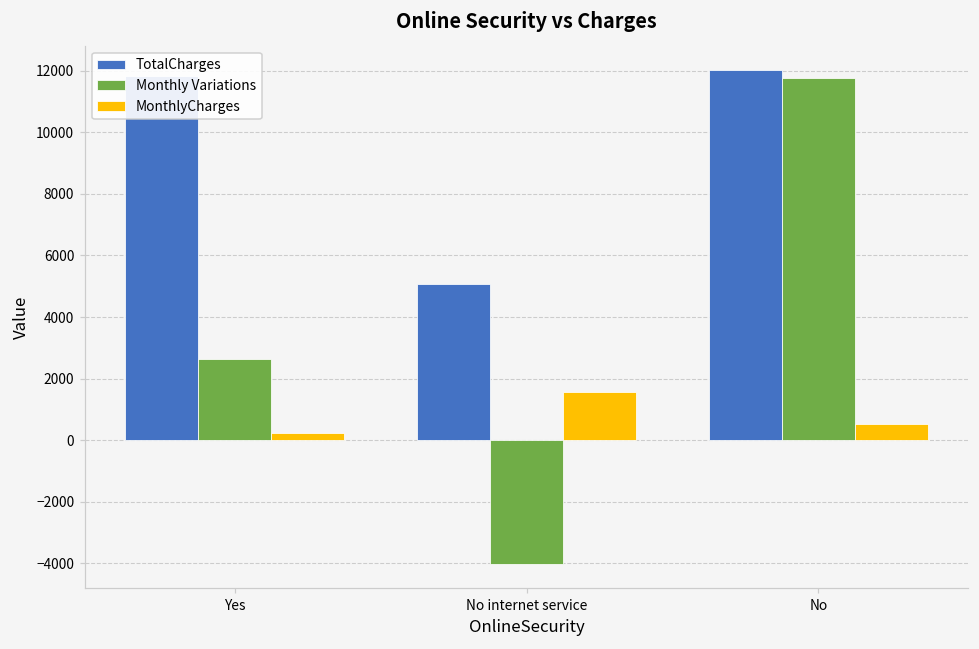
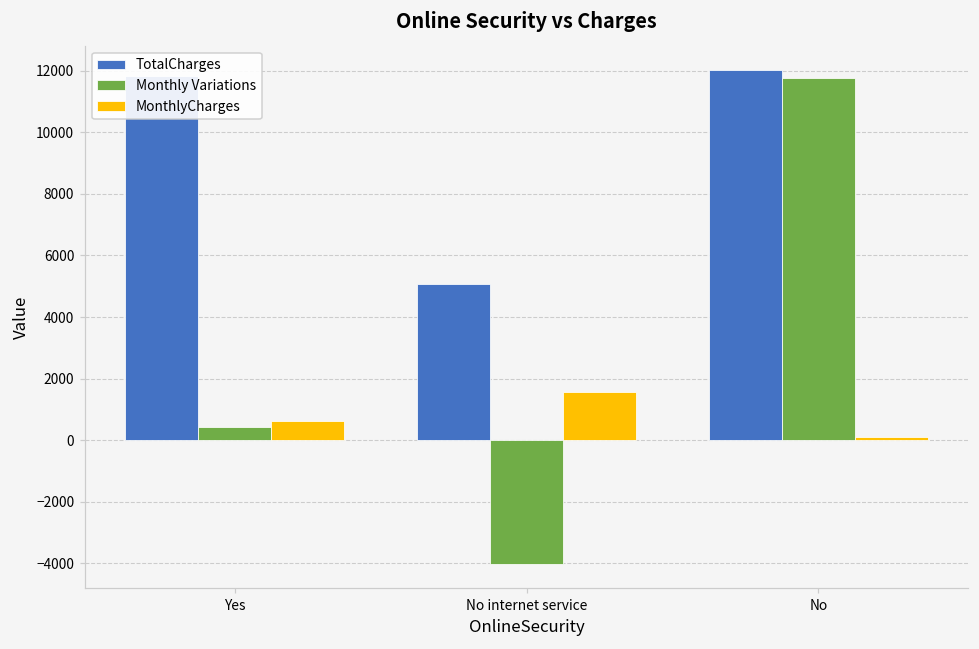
  {
    "TotalCharges": {
      "No internet service": 5100,
      "No": 12000
    },
    "Monthly Variations": {
-     "Yes": 2700,
+     "Yes": 400,
      "No internet service": -4000,
      "No": 11800
    },
    "MonthlyCharges": {
-     "Yes": 200,
+     "Yes": 600,
      "No internet service": 1600,
-     "No": 500
+     "No": 100
    }
  }
